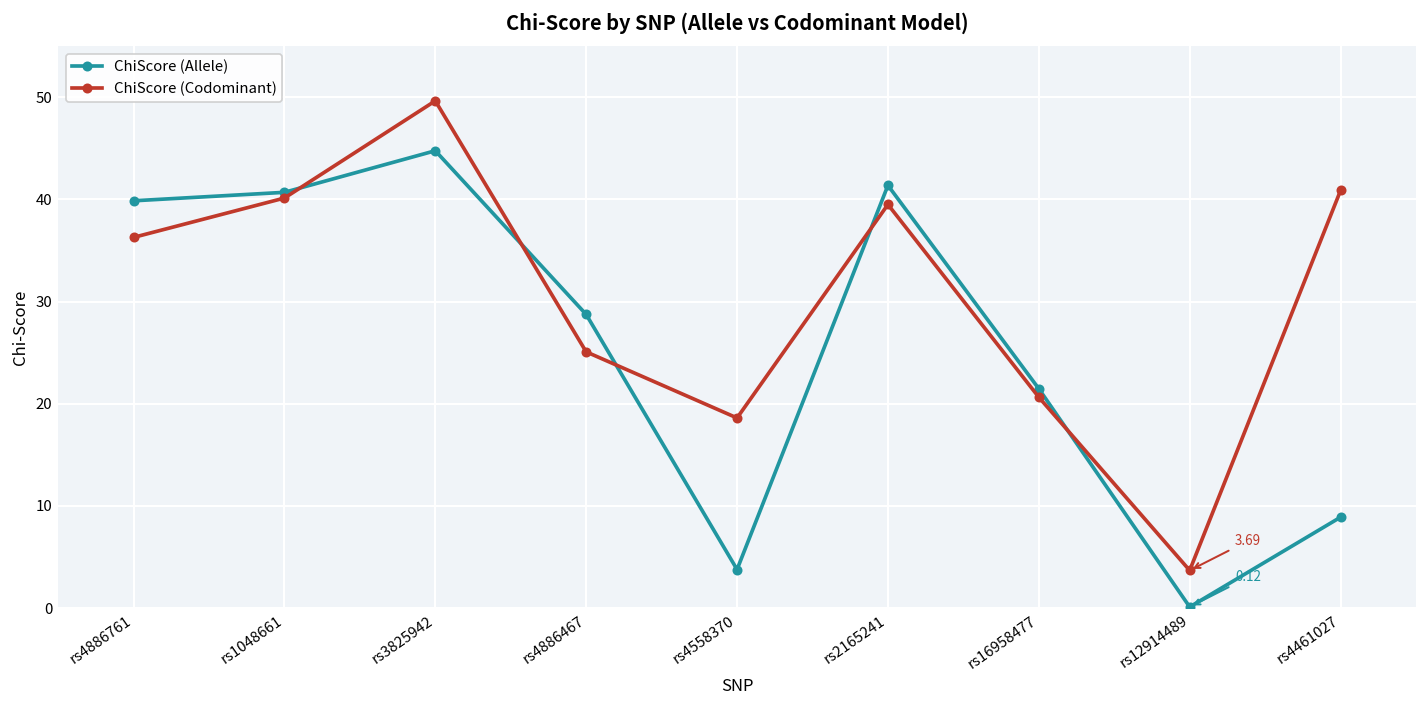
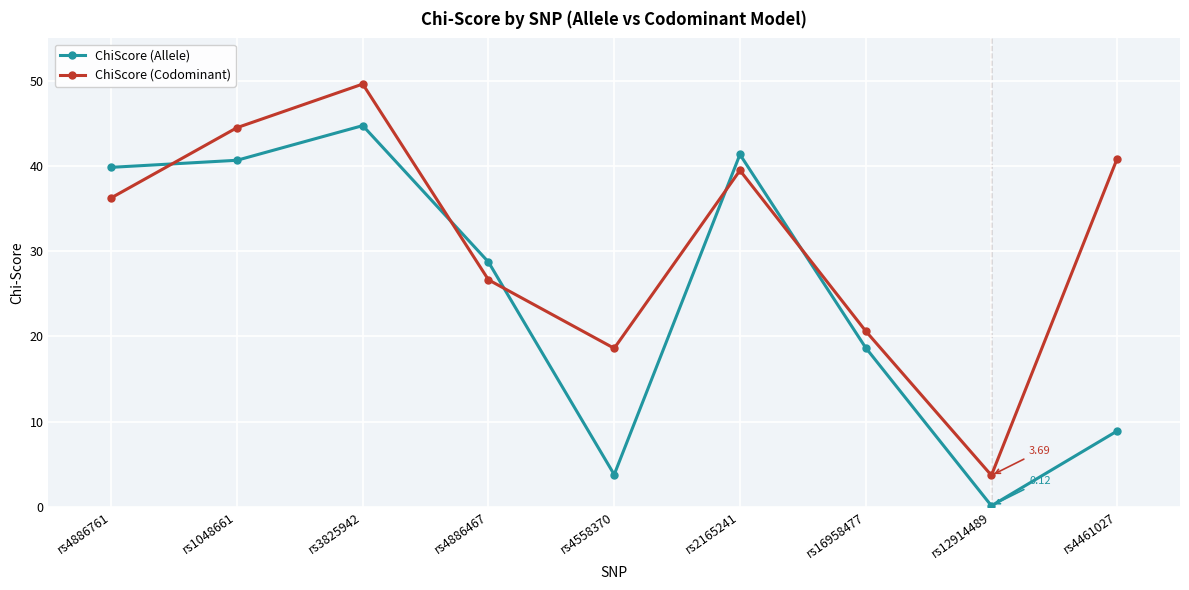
  {
    "ChiScore (Allele)": {
      "rs4886761": 40,
      "rs1048661": 41,
      "rs3825942": 45,
      "rs4886467": 29,
      "rs4558370": 4,
      "rs2165241": 41,
-     "rs16958477": 21,
+     "rs16958477": 19,
      "rs4461027": 9
    },
    "ChiScore (Codominant)": {
      "rs4886761": 36,
-     "rs1048661": 40,
+     "rs1048661": 45,
      "rs3825942": 50,
-     "rs4886467": 25,
+     "rs4886467": 27,
      "rs4558370": 19,
      "rs2165241": 40,
      "rs16958477": 21,
      "rs4461027": 41
    }
  }
